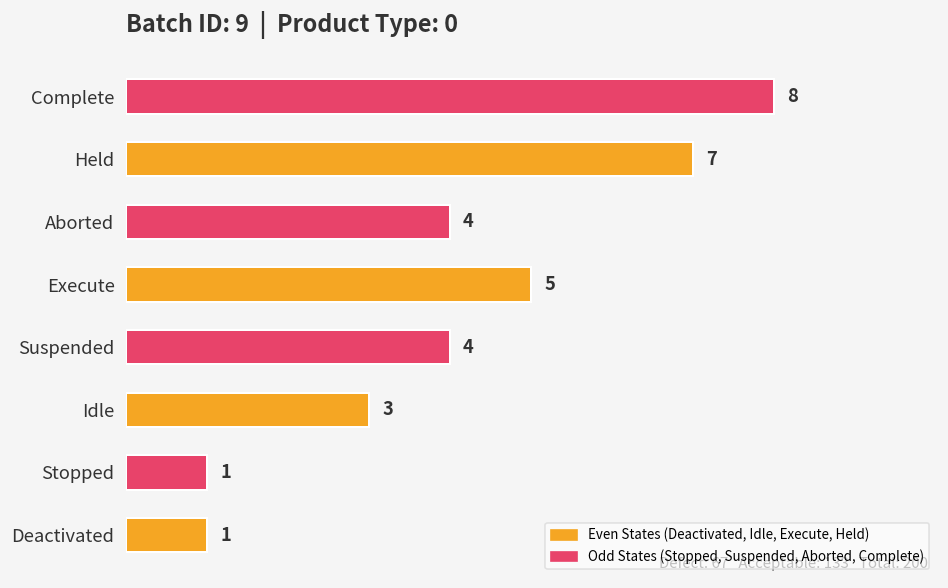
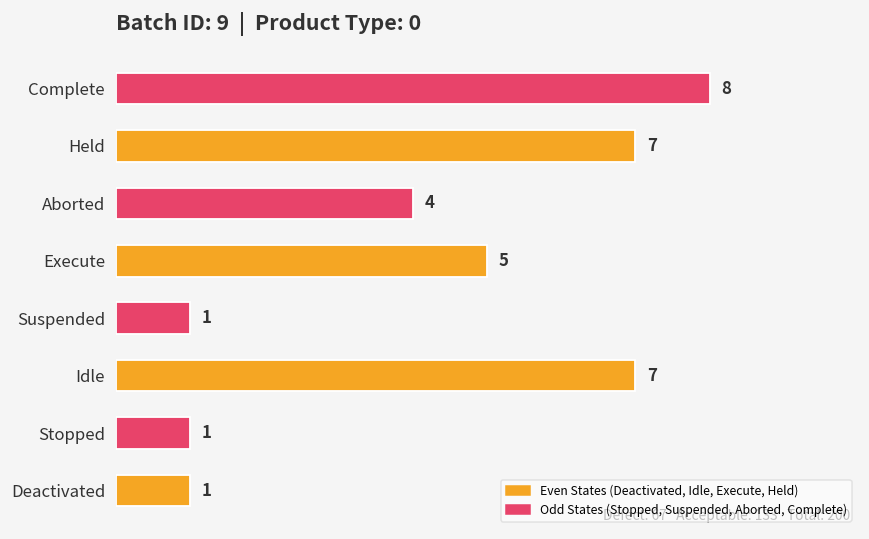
  {
    "Complete": 8,
    "Held": 7,
    "Aborted": 4,
    "Execute": 5,
-   "Suspended": 4,
-   "Idle": 3,
+   "Suspended": 1,
+   "Idle": 7,
    "Stopped": 1,
    "Deactivated": 1
  }
